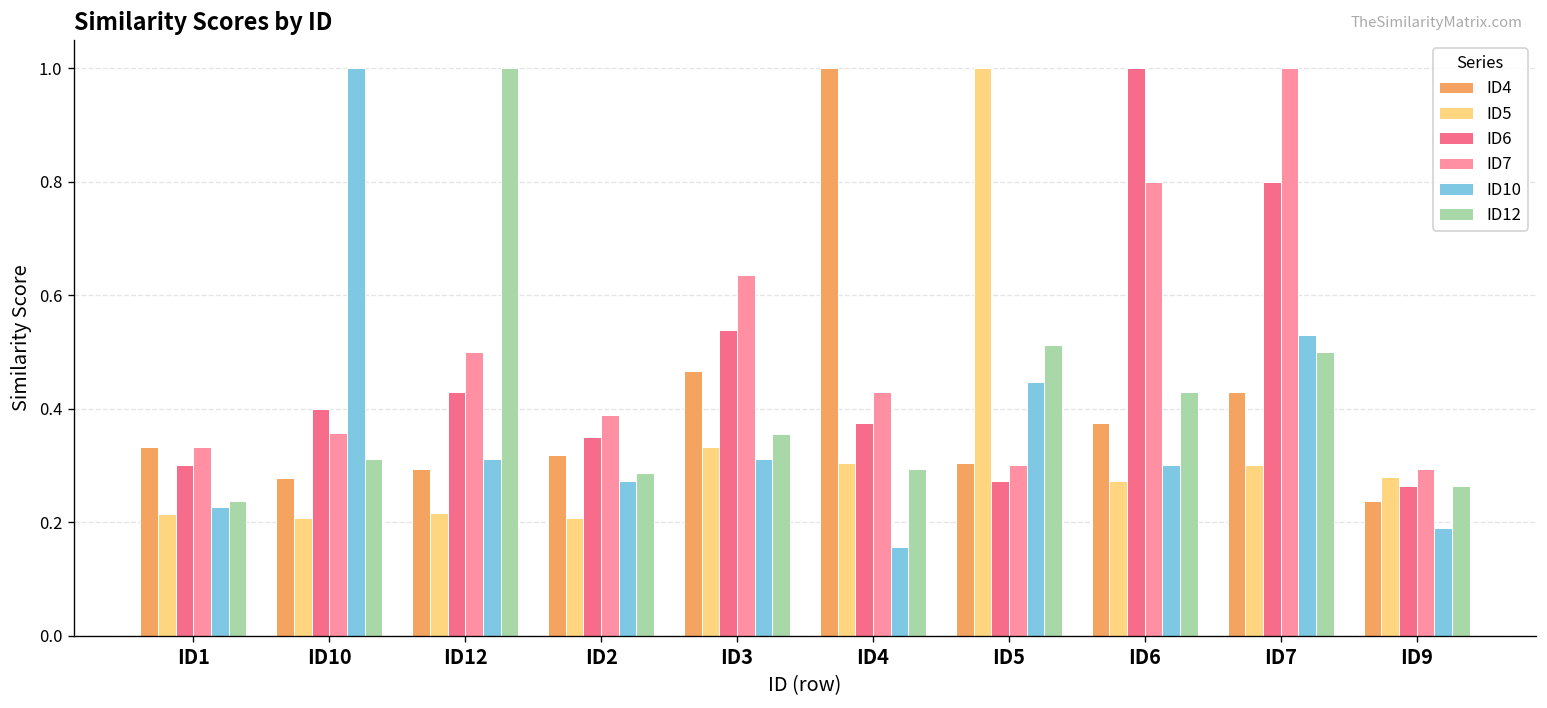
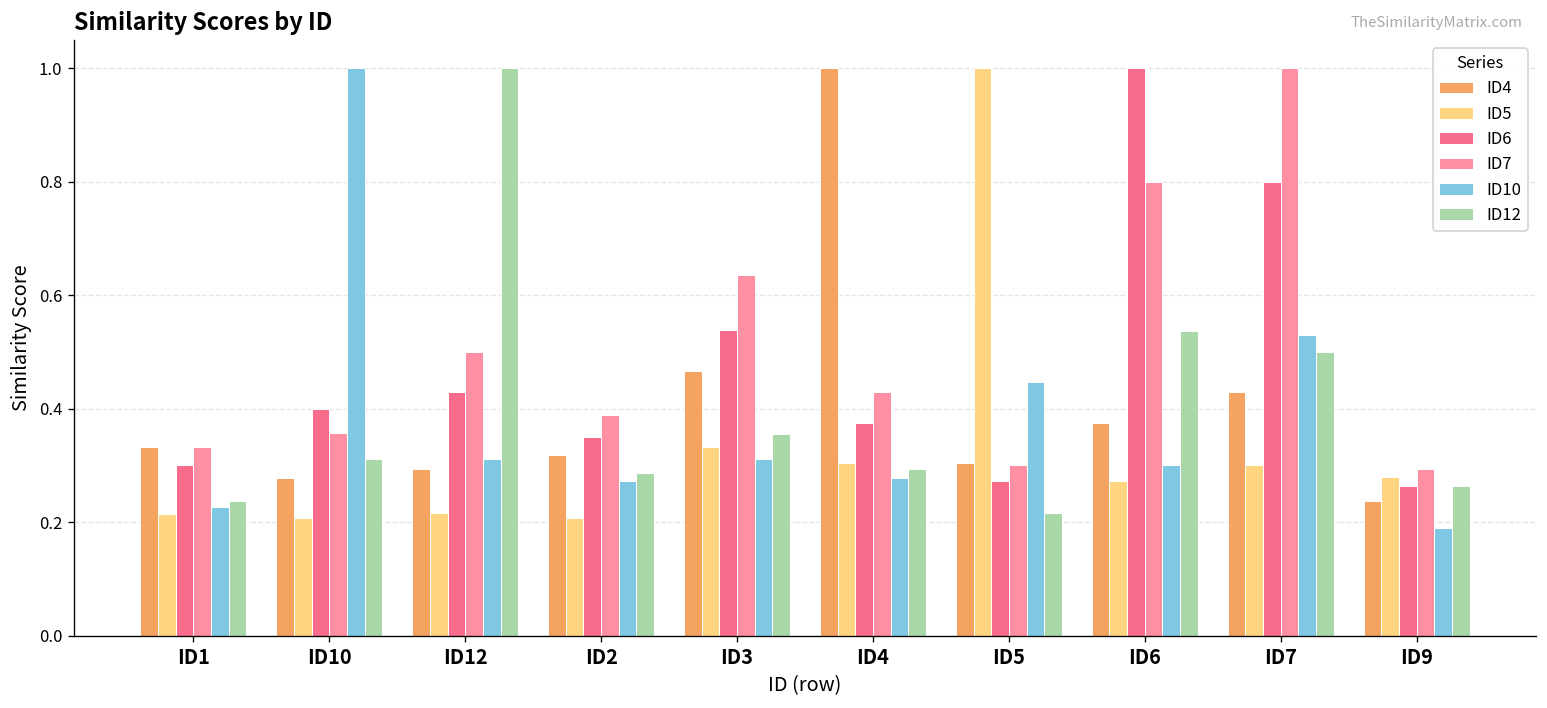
  {
    "ID10": {
      "ID1": 0.23,
      "ID10": 1.00,
      "ID12": 0.31,
      "ID2": 0.27,
      "ID3": 0.31,
-     "ID4": 0.16,
+     "ID4": 0.28,
      "ID5": 0.45,
      "ID6": 0.30,
      "ID7": 0.53,
      "ID9": 0.19
    },
    "ID12": {
      "ID1": 0.24,
      "ID10": 0.31,
      "ID12": 1.00,
      "ID2": 0.29,
      "ID3": 0.36,
      "ID4": 0.29,
-     "ID5": 0.51,
-     "ID6": 0.43,
+     "ID5": 0.22,
+     "ID6": 0.54,
      "ID7": 0.50,
      "ID9": 0.26
    }
  }
